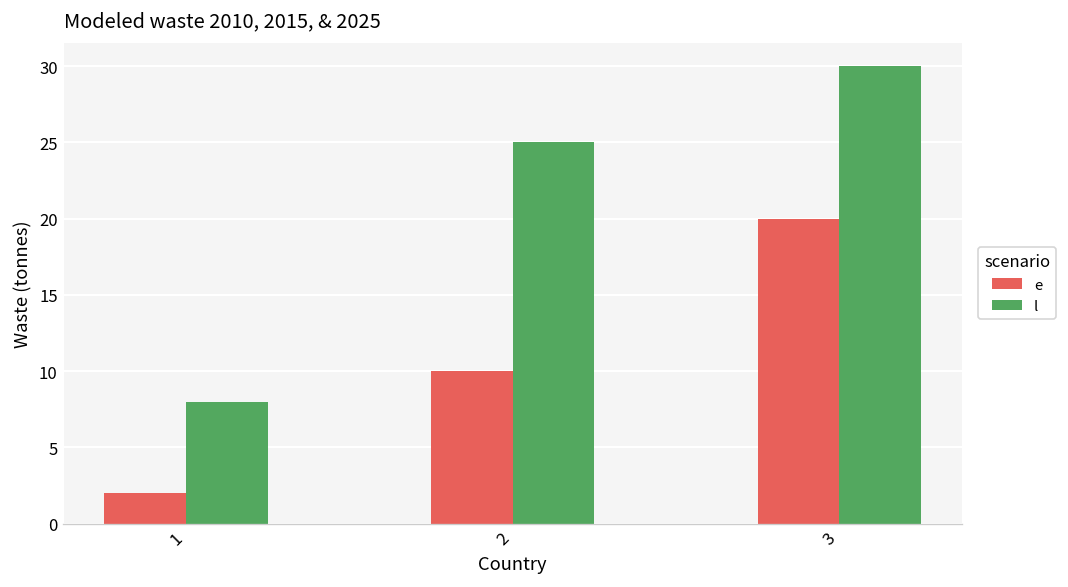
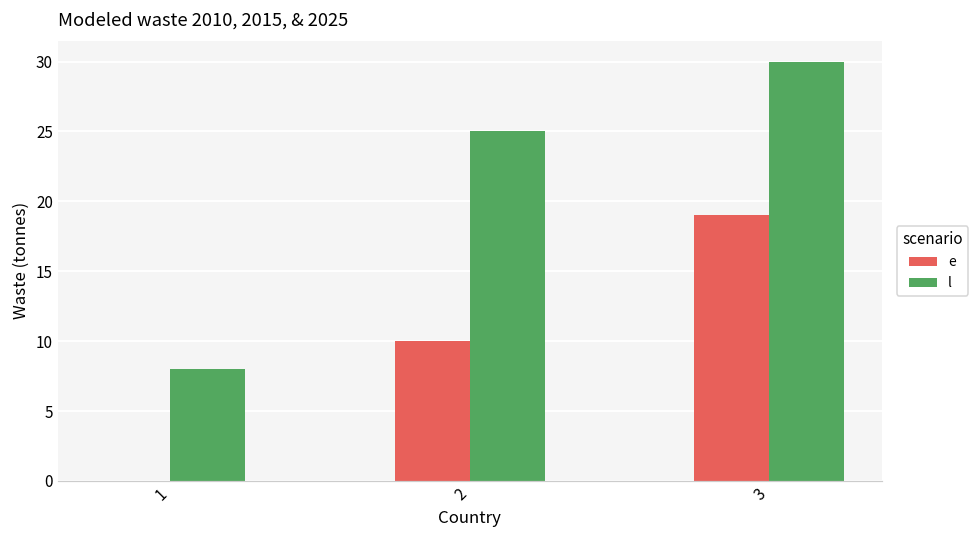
  {
    "e": {
-     "1": 2,
+     "1": 0,
      "2": 10,
-     "3": 20
+     "3": 19
    },
    "l": {
      "1": 8,
      "2": 25,
      "3": 30
    }
  }
